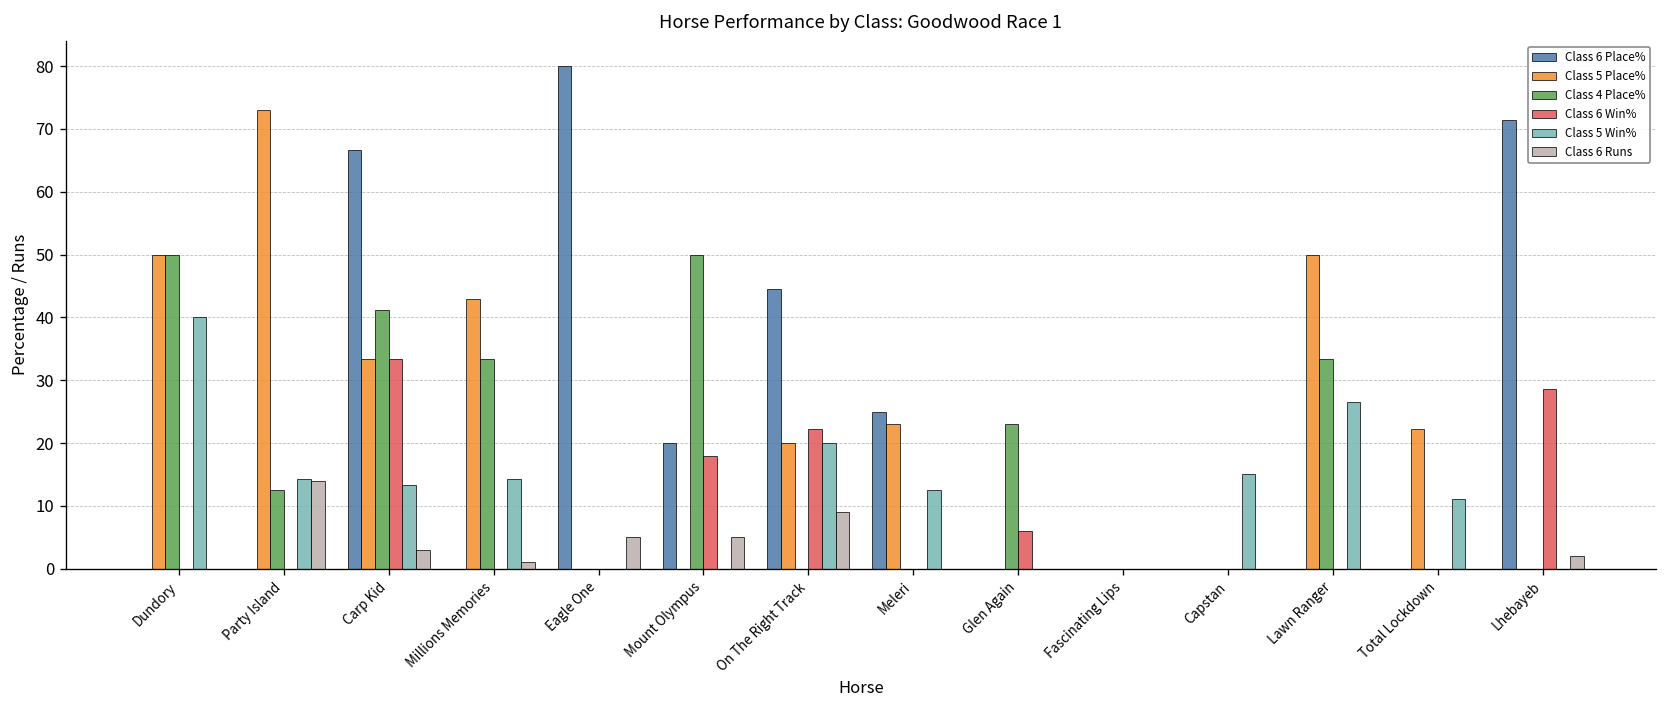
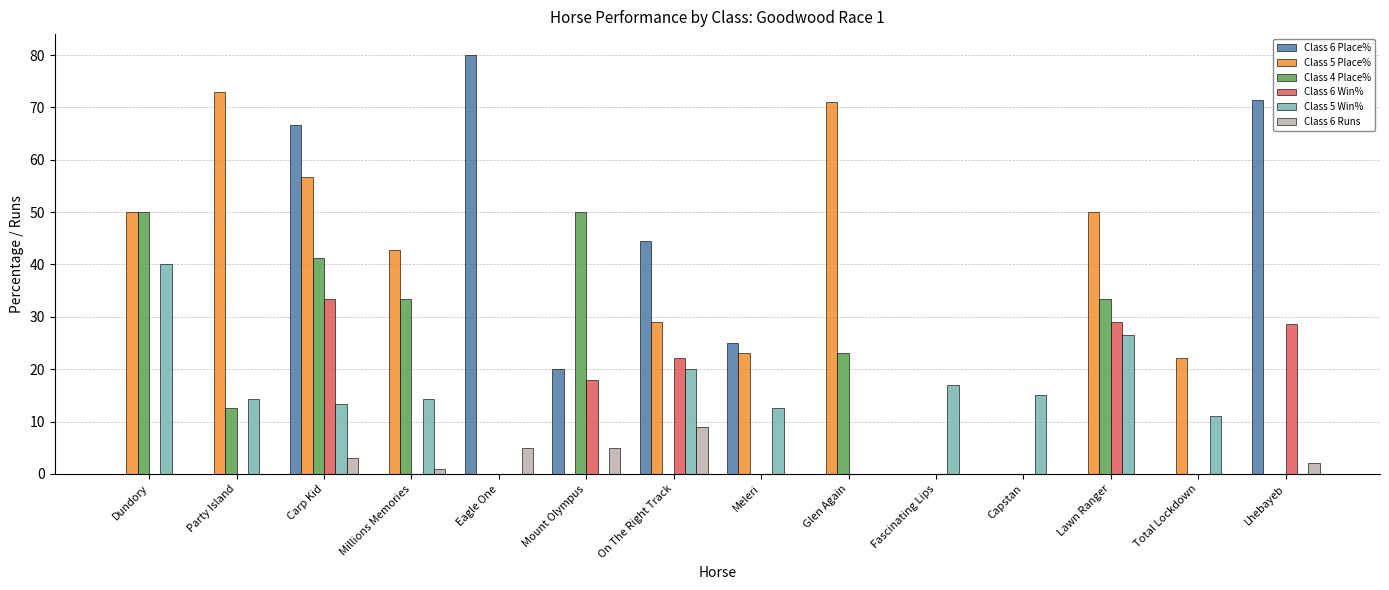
  {
    "Class 6 Place%": {
      "Dundory": 0,
      "Party Island": 0,
      "Carp Kid": 67,
      "Millions Memories": 0,
      "Eagle One": 80,
      "Mount Olympus": 20,
      "On The Right Track": 44,
      "Meleri": 25,
      "Glen Again": 0,
      "Fascinating Lips": 0,
      "Capstan": 0,
      "Lawn Ranger": 0,
      "Total Lockdown": 0,
      "Lhebayeb": 71
    },
    "Class 5 Place%": {
      "Dundory": 50,
      "Party Island": 73,
-     "Carp Kid": 33,
+     "Carp Kid": 57,
      "Millions Memories": 43,
      "Eagle One": 0,
      "Mount Olympus": 0,
-     "On The Right Track": 20,
+     "On The Right Track": 29,
      "Meleri": 23,
-     "Glen Again": 0,
+     "Glen Again": 71,
      "Fascinating Lips": 0,
      "Capstan": 0,
      "Lawn Ranger": 50,
      "Total Lockdown": 22,
      "Lhebayeb": 0
    },
    "Class 4 Place%": {
      "Dundory": 50,
      "Party Island": 13,
      "Carp Kid": 41,
      "Millions Memories": 33,
      "Eagle One": 0,
      "Mount Olympus": 50,
      "On The Right Track": 0,
      "Meleri": 0,
      "Glen Again": 23,
      "Fascinating Lips": 0,
      "Capstan": 0,
      "Lawn Ranger": 33,
      "Total Lockdown": 0,
      "Lhebayeb": 0
    },
    "Class 6 Win%": {
      "Dundory": 0,
      "Party Island": 0,
      "Carp Kid": 33,
      "Millions Memories": 0,
      "Eagle One": 0,
      "Mount Olympus": 18,
      "On The Right Track": 22,
      "Meleri": 0,
-     "Glen Again": 6,
+     "Glen Again": 0,
      "Fascinating Lips": 0,
      "Capstan": 0,
-     "Lawn Ranger": 0,
+     "Lawn Ranger": 29,
      "Total Lockdown": 0,
      "Lhebayeb": 29
    },
    "Class 5 Win%": {
      "Dundory": 40,
      "Party Island": 14,
      "Carp Kid": 13,
      "Millions Memories": 14,
      "Eagle One": 0,
      "Mount Olympus": 0,
      "On The Right Track": 20,
      "Meleri": 13,
      "Glen Again": 0,
-     "Fascinating Lips": 0,
+     "Fascinating Lips": 17,
      "Capstan": 15,
      "Lawn Ranger": 27,
      "Total Lockdown": 11,
      "Lhebayeb": 0
    },
    "Class 6 Runs": {
      "Dundory": 0,
-     "Party Island": 14,
+     "Party Island": 0,
      "Carp Kid": 3,
      "Millions Memories": 1,
      "Eagle One": 5,
      "Mount Olympus": 5,
      "On The Right Track": 9,
      "Meleri": 0,
      "Glen Again": 0,
      "Fascinating Lips": 0,
      "Capstan": 0,
      "Lawn Ranger": 0,
      "Total Lockdown": 0,
      "Lhebayeb": 2
    }
  }
